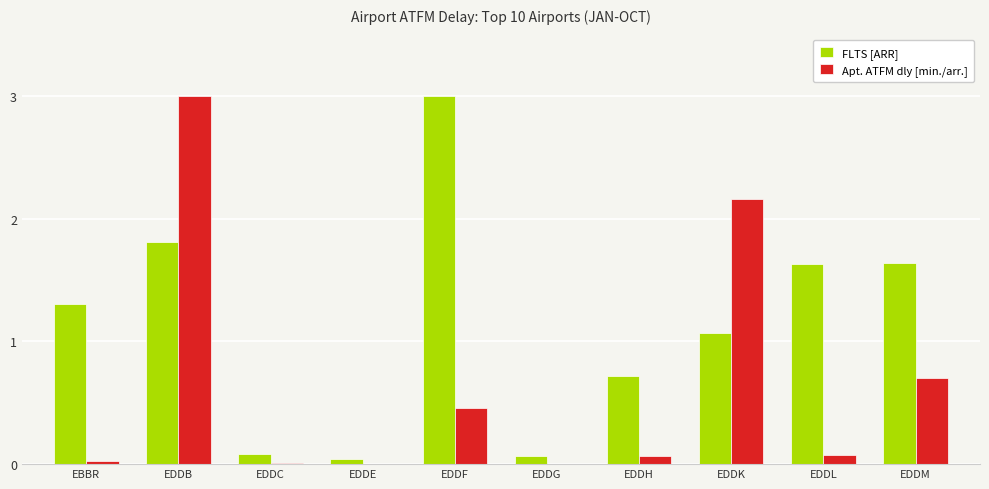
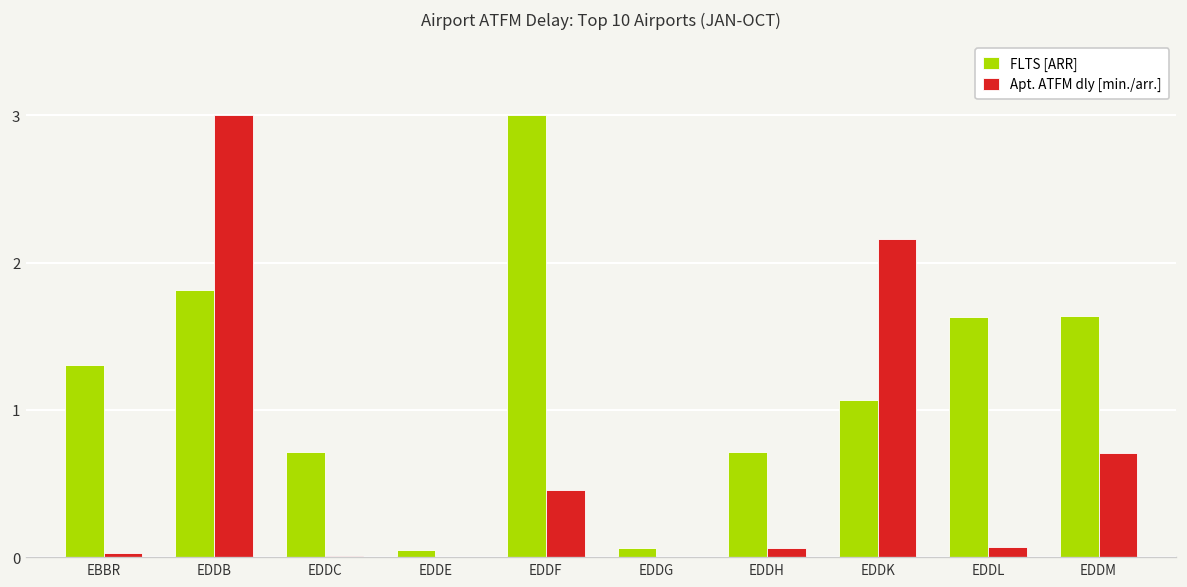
  {
    "FLTS [ARR]": {
      "EBBR": 1.31,
      "EDDB": 1.81,
-     "EDDC": 0.09,
+     "EDDC": 0.71,
      "EDDE": 0.05,
      "EDDF": 3.00,
      "EDDG": 0.06,
      "EDDH": 0.72,
      "EDDK": 1.07,
      "EDDL": 1.63,
      "EDDM": 1.64
    },
    "Apt. ATFM dly [min./arr.]": {
      "EBBR": 0.03,
      "EDDB": 3.00,
      "EDDE": 0.00,
      "EDDF": 0.46,
      "EDDG": 0.00,
      "EDDH": 0.06,
      "EDDK": 2.16,
      "EDDL": 0.07,
      "EDDM": 0.71
    }
  }
